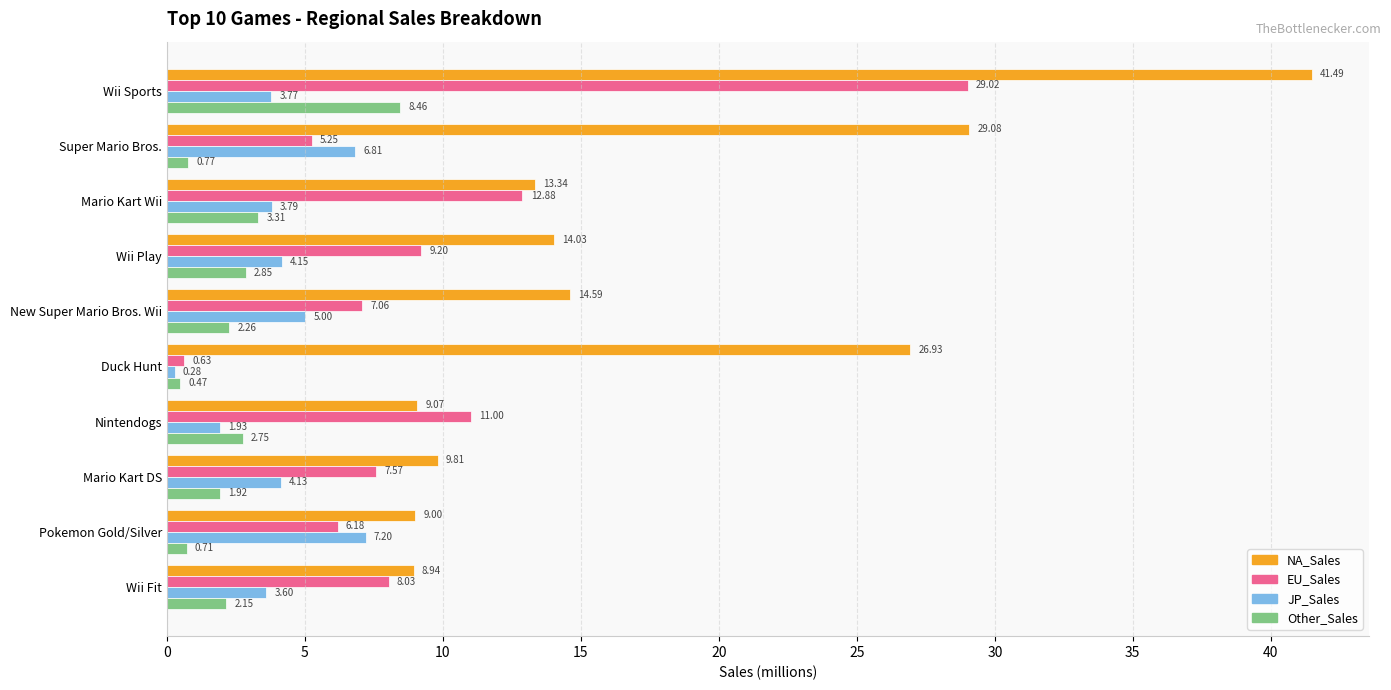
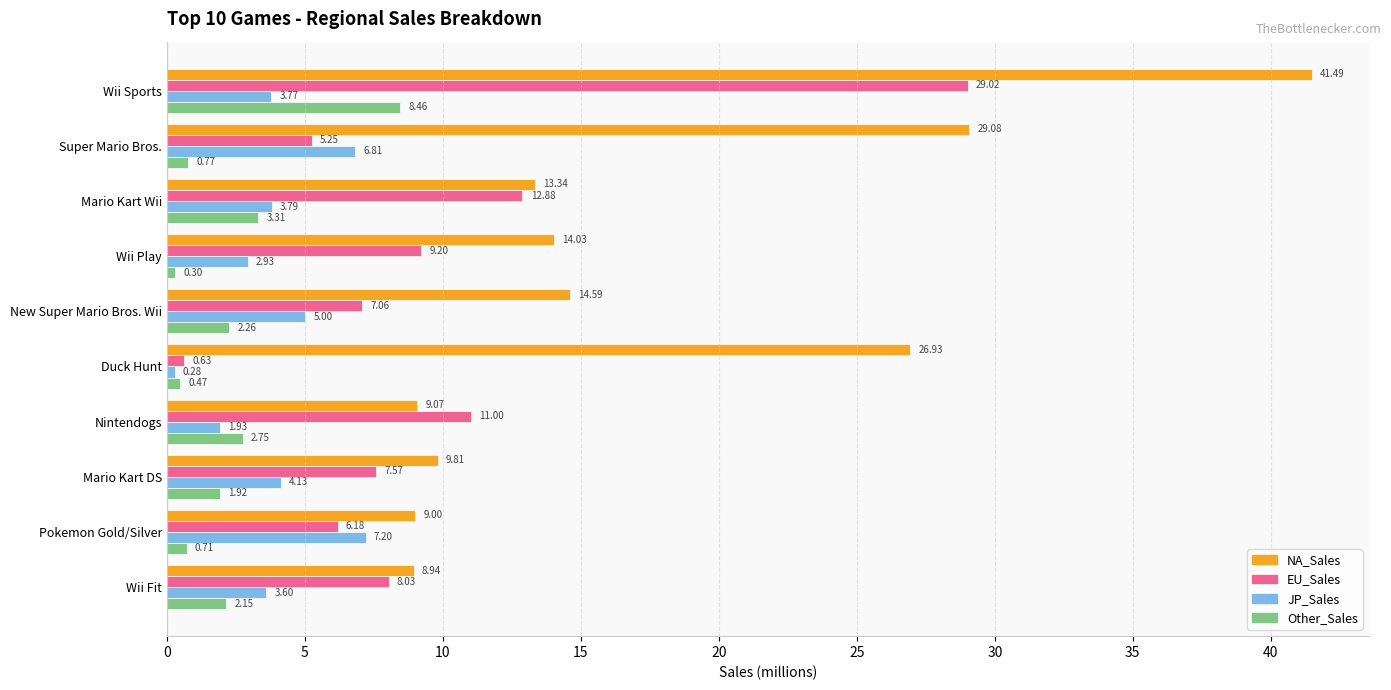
  {
    "NA_Sales": {
      "Wii Sports": 41.49,
      "Super Mario Bros.": 29.08,
      "Mario Kart Wii": 13.34,
      "Wii Play": 14.03,
      "New Super Mario Bros. Wii": 14.59,
      "Duck Hunt": 26.93,
      "Nintendogs": 9.07,
      "Mario Kart DS": 9.81,
      "Pokemon Gold/Silver": 9.00,
      "Wii Fit": 8.94
    },
    "EU_Sales": {
      "Wii Sports": 29.02,
      "Super Mario Bros.": 5.25,
      "Mario Kart Wii": 12.88,
      "Wii Play": 9.20,
      "New Super Mario Bros. Wii": 7.06,
      "Duck Hunt": 0.63,
      "Nintendogs": 11.00,
      "Mario Kart DS": 7.57,
      "Pokemon Gold/Silver": 6.18,
      "Wii Fit": 8.03
    },
    "JP_Sales": {
      "Wii Sports": 3.77,
      "Super Mario Bros.": 6.81,
      "Mario Kart Wii": 3.79,
-     "Wii Play": 4.15,
+     "Wii Play": 2.93,
      "New Super Mario Bros. Wii": 5.00,
      "Duck Hunt": 0.28,
      "Nintendogs": 1.93,
      "Mario Kart DS": 4.13,
      "Pokemon Gold/Silver": 7.20,
      "Wii Fit": 3.60
    },
    "Other_Sales": {
      "Wii Sports": 8.46,
      "Super Mario Bros.": 0.77,
      "Mario Kart Wii": 3.31,
-     "Wii Play": 2.85,
+     "Wii Play": 0.30,
      "New Super Mario Bros. Wii": 2.26,
      "Duck Hunt": 0.47,
      "Nintendogs": 2.75,
      "Mario Kart DS": 1.92,
      "Pokemon Gold/Silver": 0.71,
      "Wii Fit": 2.15
    }
  }
